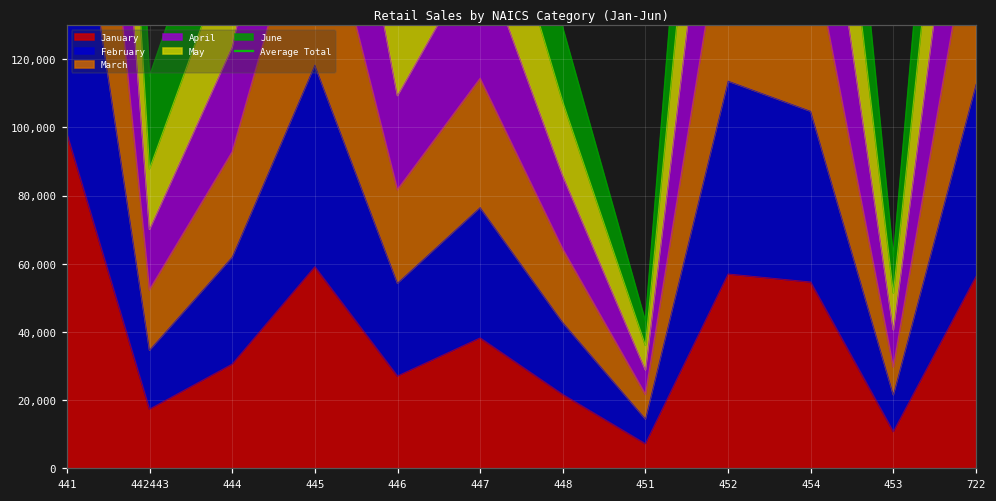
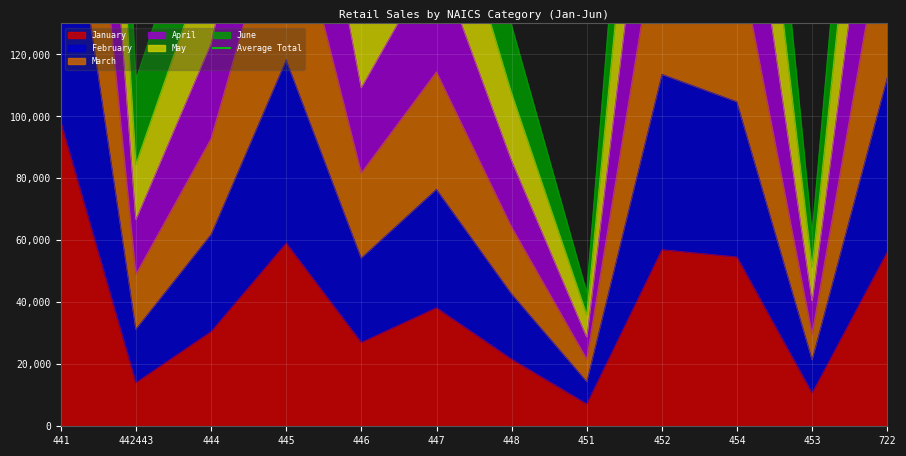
  {
    "January": {
      "441": "98,000",
-     "442443": "17,000",
+     "442443": "14,000",
      "444": "31,000",
      "445": "59,000",
      "446": "27,000",
      "447": "38,000",
      "448": "22,000",
      "451": "7,000",
      "452": "57,000",
      "454": "55,000",
      "453": "11,000",
      "722": "56,000"
    },
    "February": {
      "442443": "17,000",
      "444": "31,000",
      "446": "27,000",
      "447": "38,000",
      "448": "21,000",
      "451": "7,000",
      "452": "57,000",
      "454": "50,000",
      "453": "11,000",
      "722": "56,000"
    },
    "March": {
      "442443": "18,000",
      "444": "31,000",
      "446": "27,000",
      "447": "38,000",
      "448": "22,000",
      "451": "7,000",
      "453": "8,000"
    },
    "April": {
      "442443": "18,000",
      "446": "28,000",
      "448": "22,000",
      "451": "7,000",
      "453": "11,000"
    },
    "May": {
      "442443": "18,000",
      "448": "22,000",
      "451": "7,000",
      "453": "11,000"
    },
    "June": {
      "442443": "27,000",
      "448": "22,000",
      "451": "7,000",
      "453": "11,000"
    }
  }
